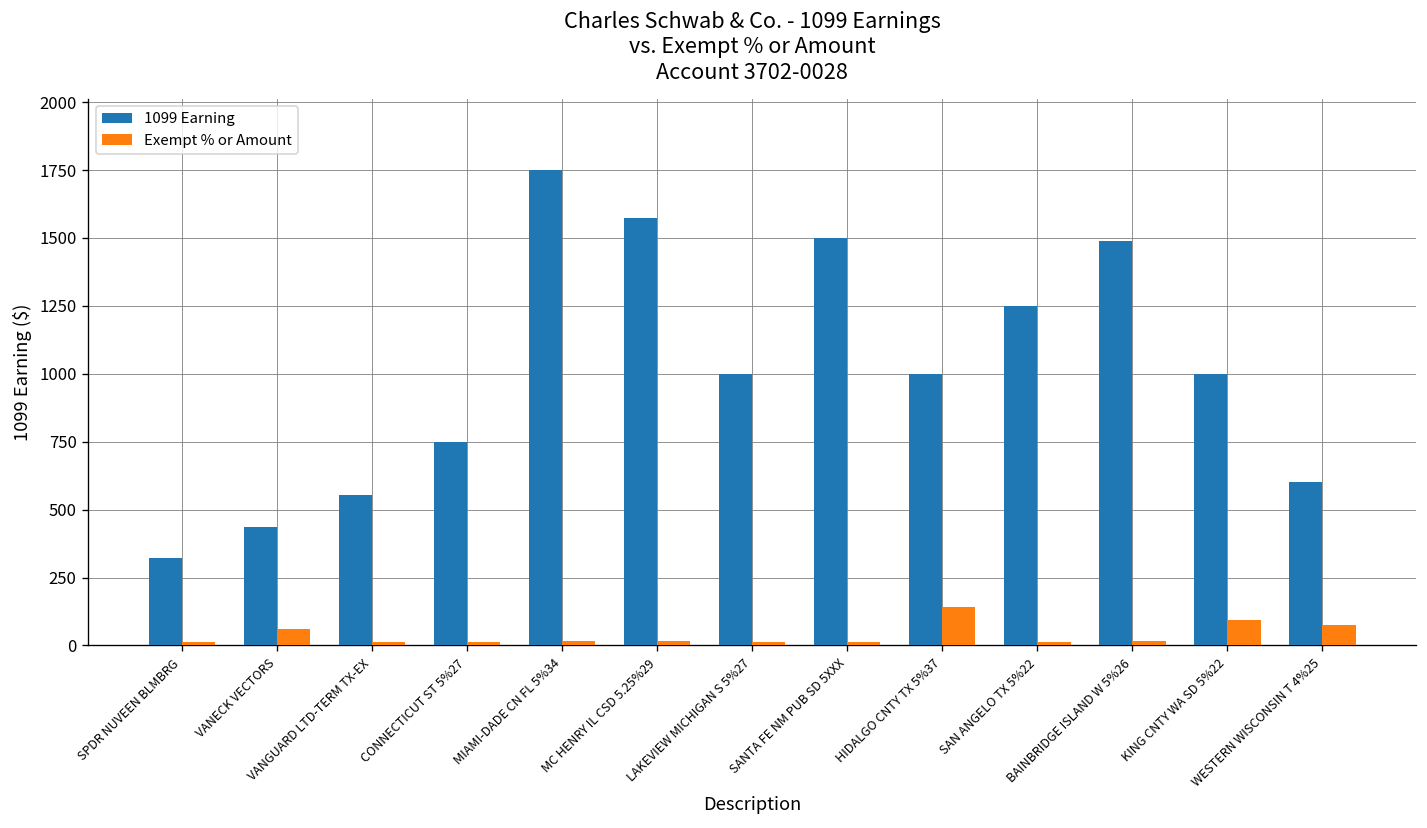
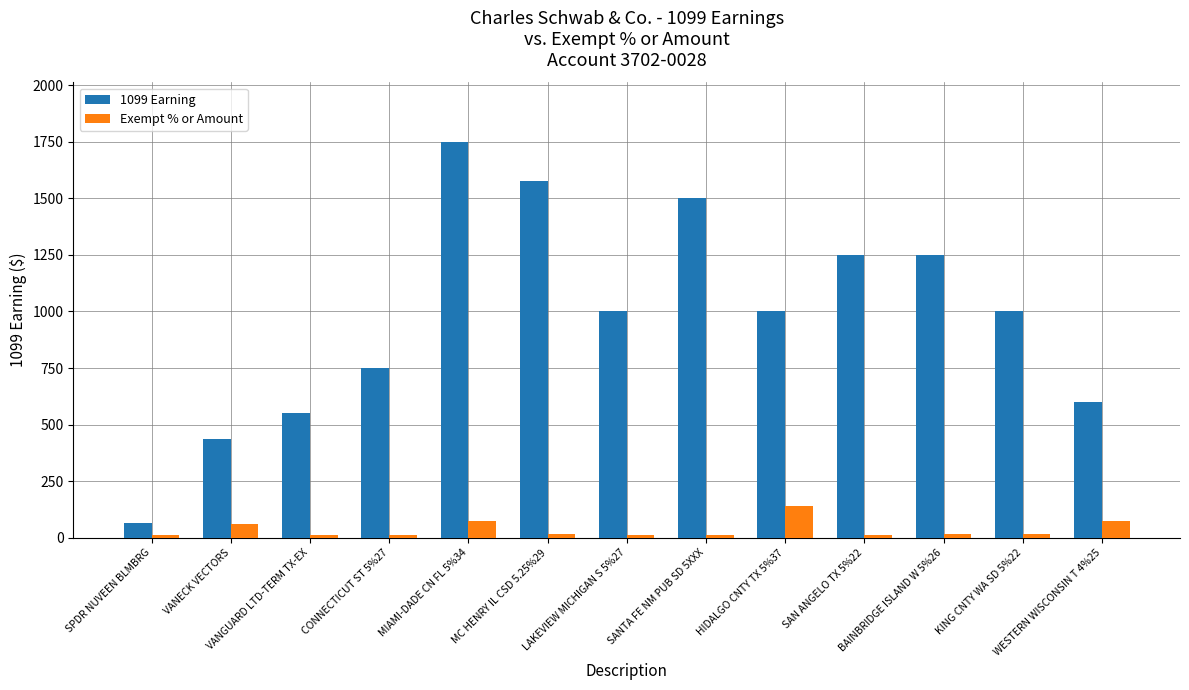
  {
    "1099 Earning": {
-     "SPDR NUVEEN BLMBRG": 320,
+     "SPDR NUVEEN BLMBRG": 70,
      "VANECK VECTORS": 440,
      "VANGUARD LTD-TERM TX-EX": 550,
      "CONNECTICUT ST 5%27": 750,
      "MIAMI-DADE CN FL 5%34": 1750,
      "MC HENRY IL CSD 5.25%29": 1580,
      "LAKEVIEW MICHIGAN S 5%27": 1000,
      "SANTA FE NM PUB SD 5XXX": 1500,
      "HIDALGO CNTY TX 5%37": 1000,
      "SAN ANGELO TX 5%22": 1250,
-     "BAINBRIDGE ISLAND W 5%26": 1490,
+     "BAINBRIDGE ISLAND W 5%26": 1250,
      "KING CNTY WA SD 5%22": 1000,
      "WESTERN WISCONSIN T 4%25": 600
    },
    "Exempt % or Amount": {
      "VANECK VECTORS": 60,
      "VANGUARD LTD-TERM TX-EX": 10,
      "CONNECTICUT ST 5%27": 10,
-     "MIAMI-DADE CN FL 5%34": 20,
+     "MIAMI-DADE CN FL 5%34": 70,
      "MC HENRY IL CSD 5.25%29": 20,
      "SANTA FE NM PUB SD 5XXX": 10,
      "HIDALGO CNTY TX 5%37": 140,
      "SAN ANGELO TX 5%22": 10,
      "BAINBRIDGE ISLAND W 5%26": 20,
-     "KING CNTY WA SD 5%22": 90,
+     "KING CNTY WA SD 5%22": 20,
      "WESTERN WISCONSIN T 4%25": 80
    }
  }
